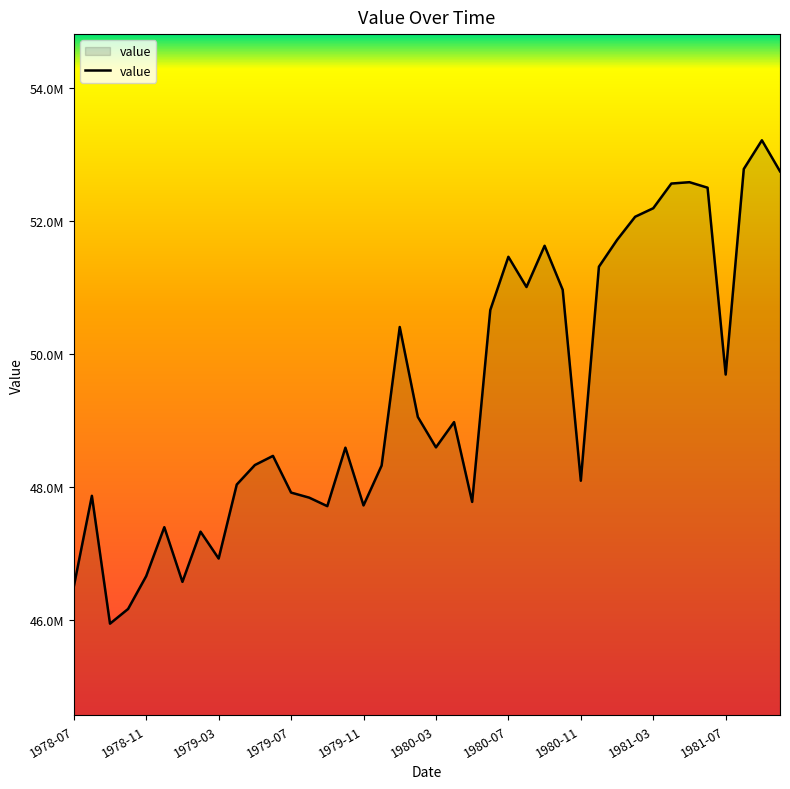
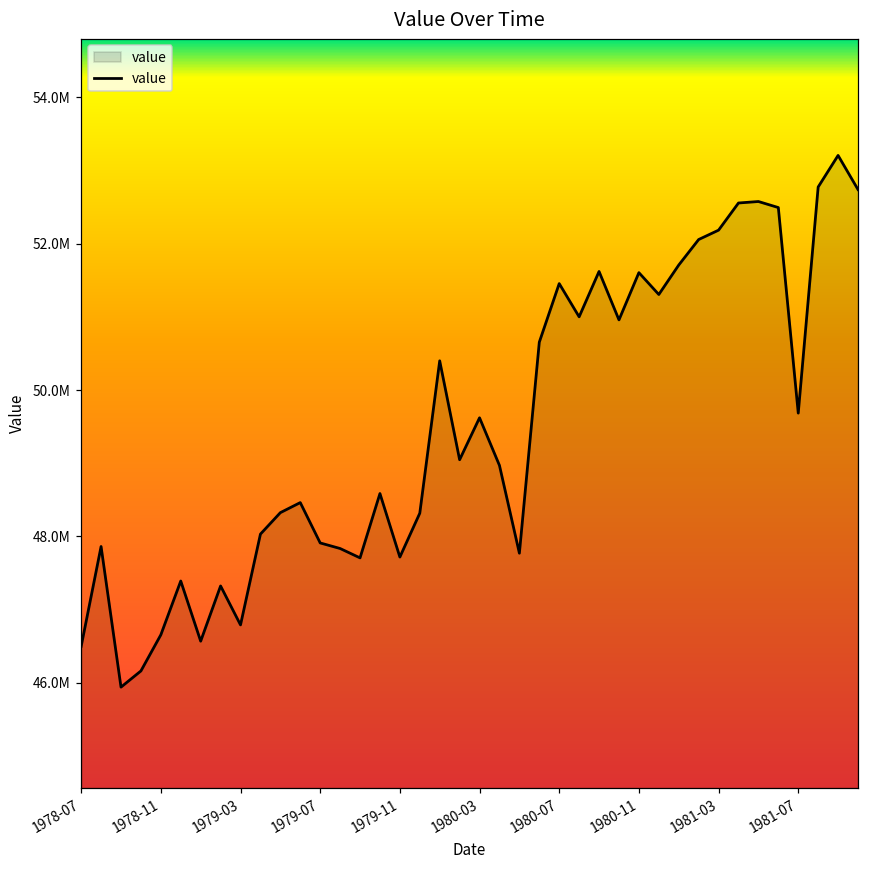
  {
    "1978-07": 46500000,
    "1978-11": 46700000,
-   "1979-03": 46900000,
+   "1979-03": 46800000,
    "1979-07": 47900000,
    "1979-11": 47700000,
-   "1980-03": 48600000,
+   "1980-03": 49600000,
    "1980-07": 51500000,
-   "1980-11": 48100000,
+   "1980-11": 51600000,
    "1981-03": 52200000,
    "1981-07": 49700000
  }
